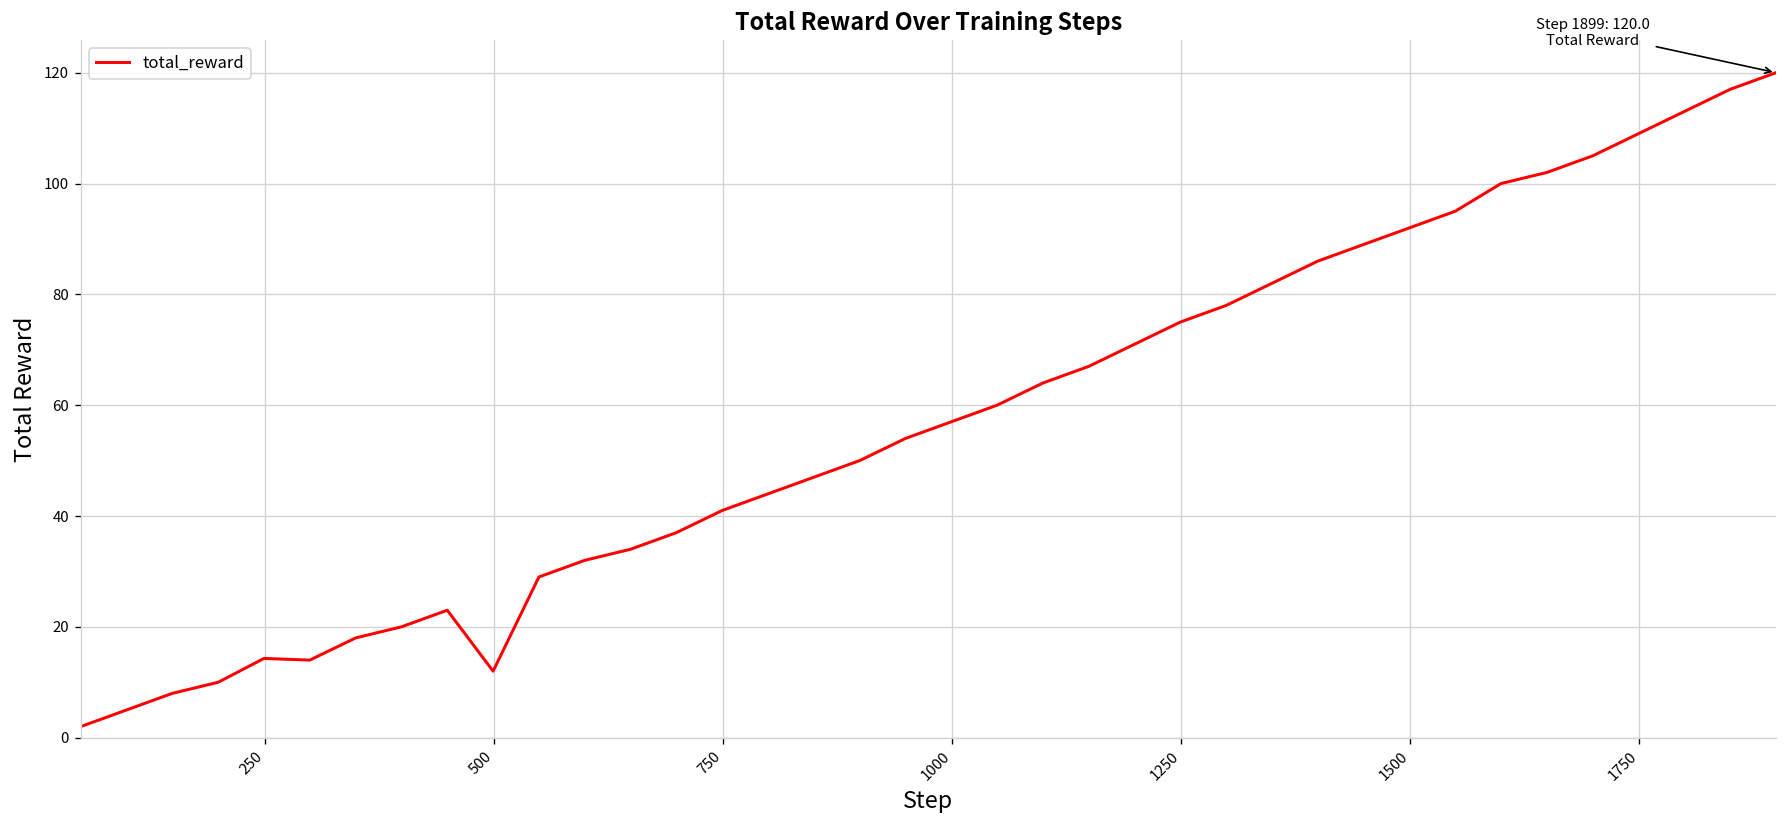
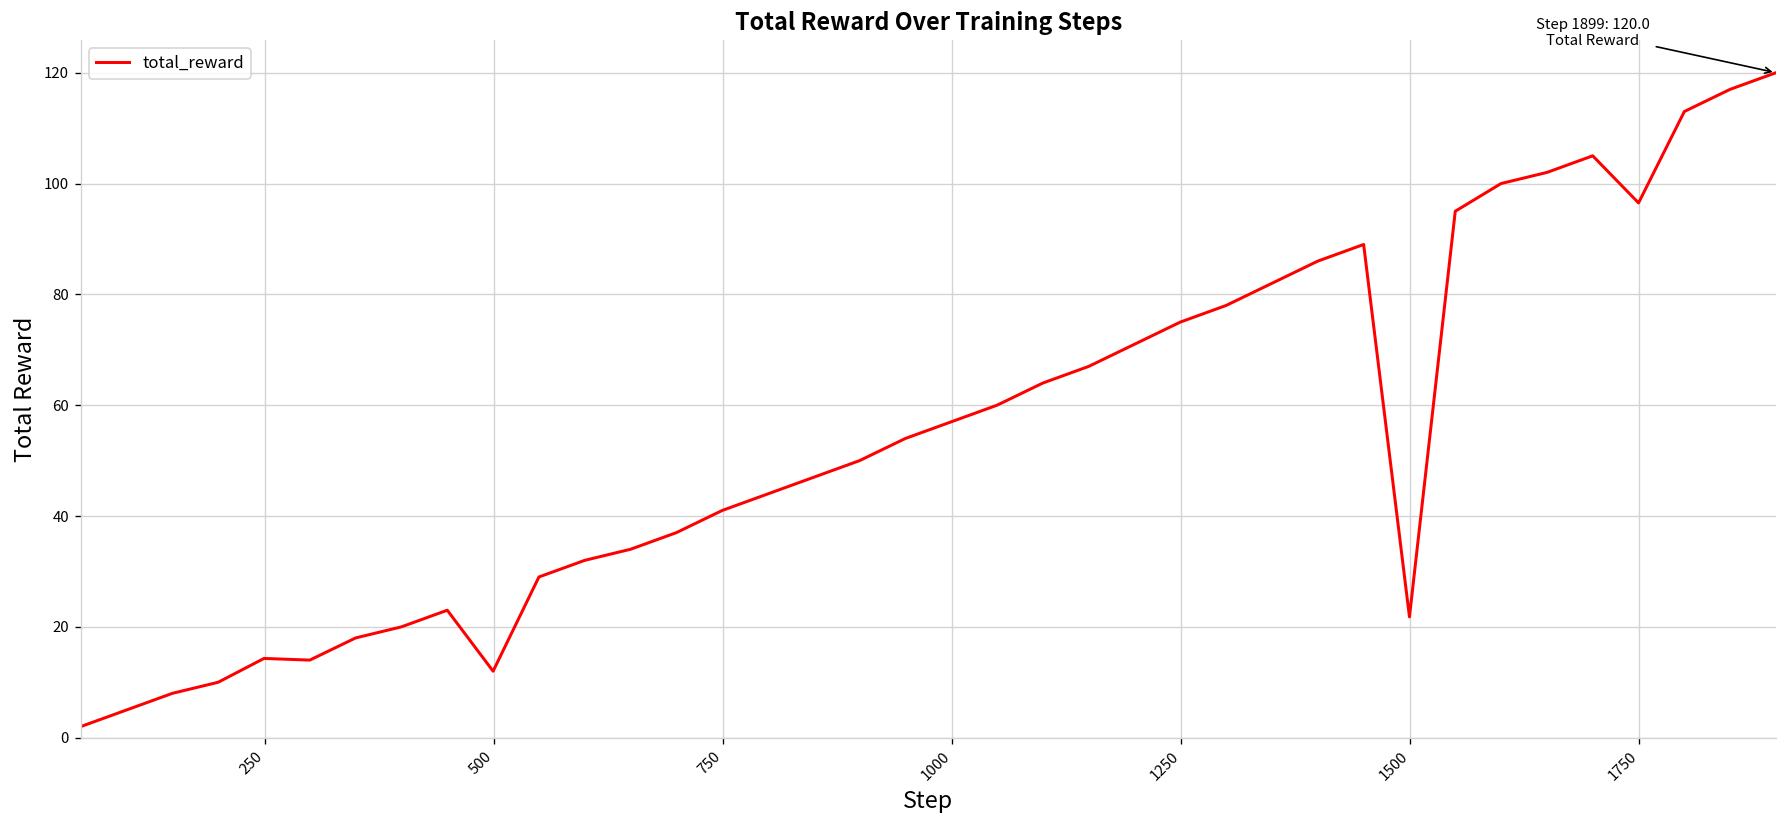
  {
    "250": 14,
    "500": 12,
    "750": 41,
    "1000": 57,
    "1250": 75,
-   "1500": 92,
-   "1750": 109
+   "1500": 22,
+   "1750": 97
  }
